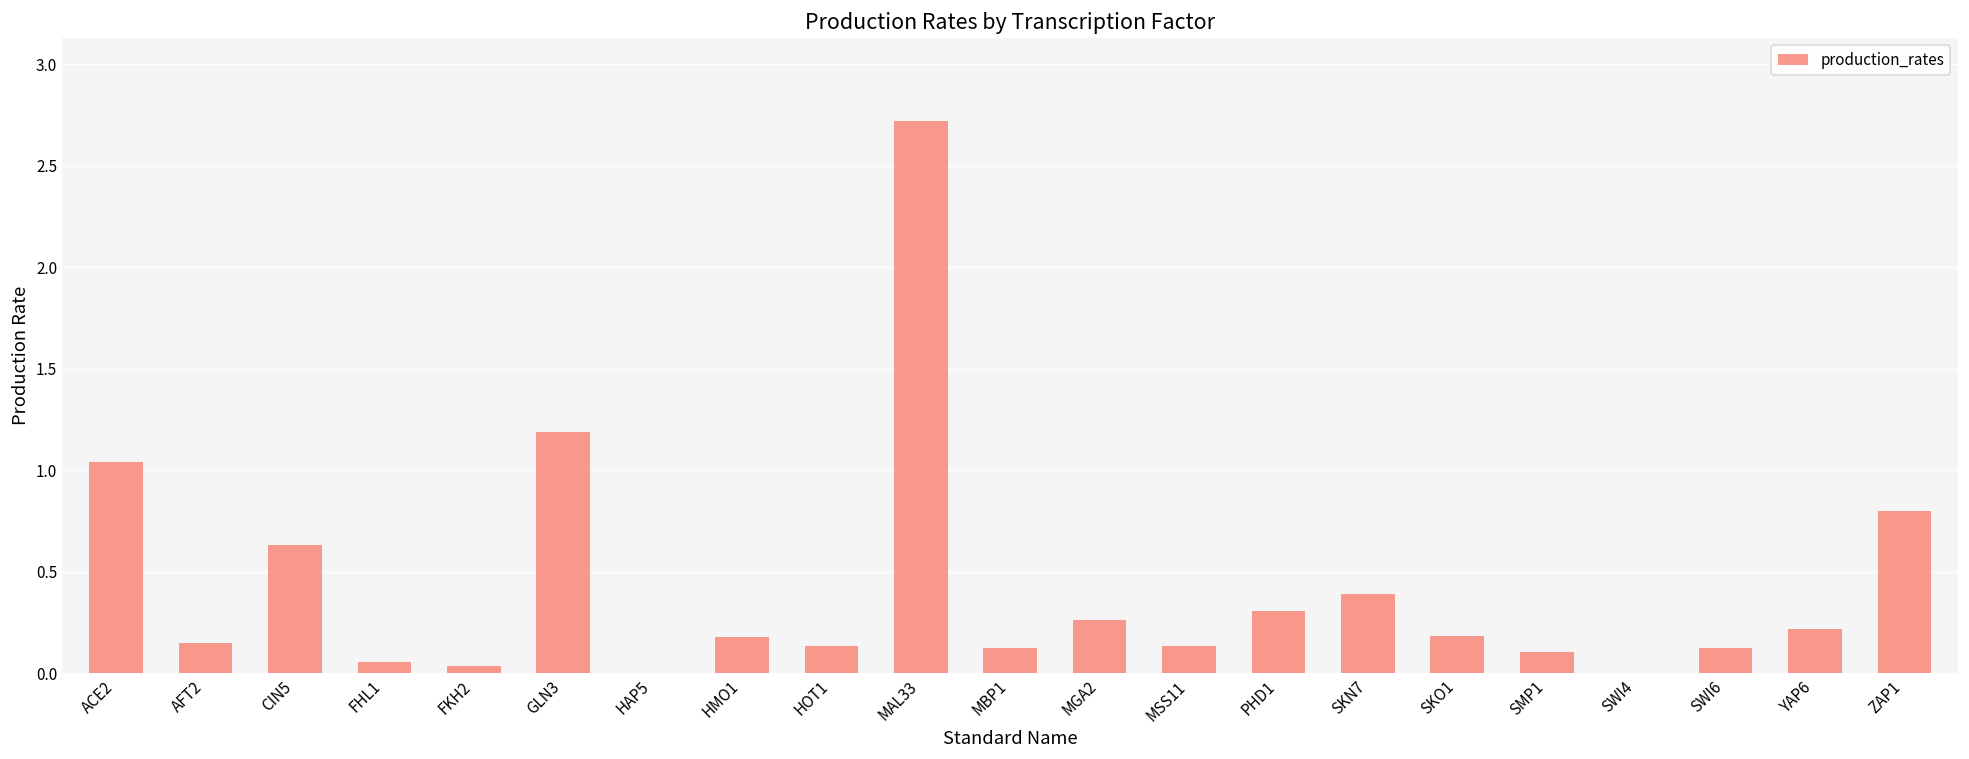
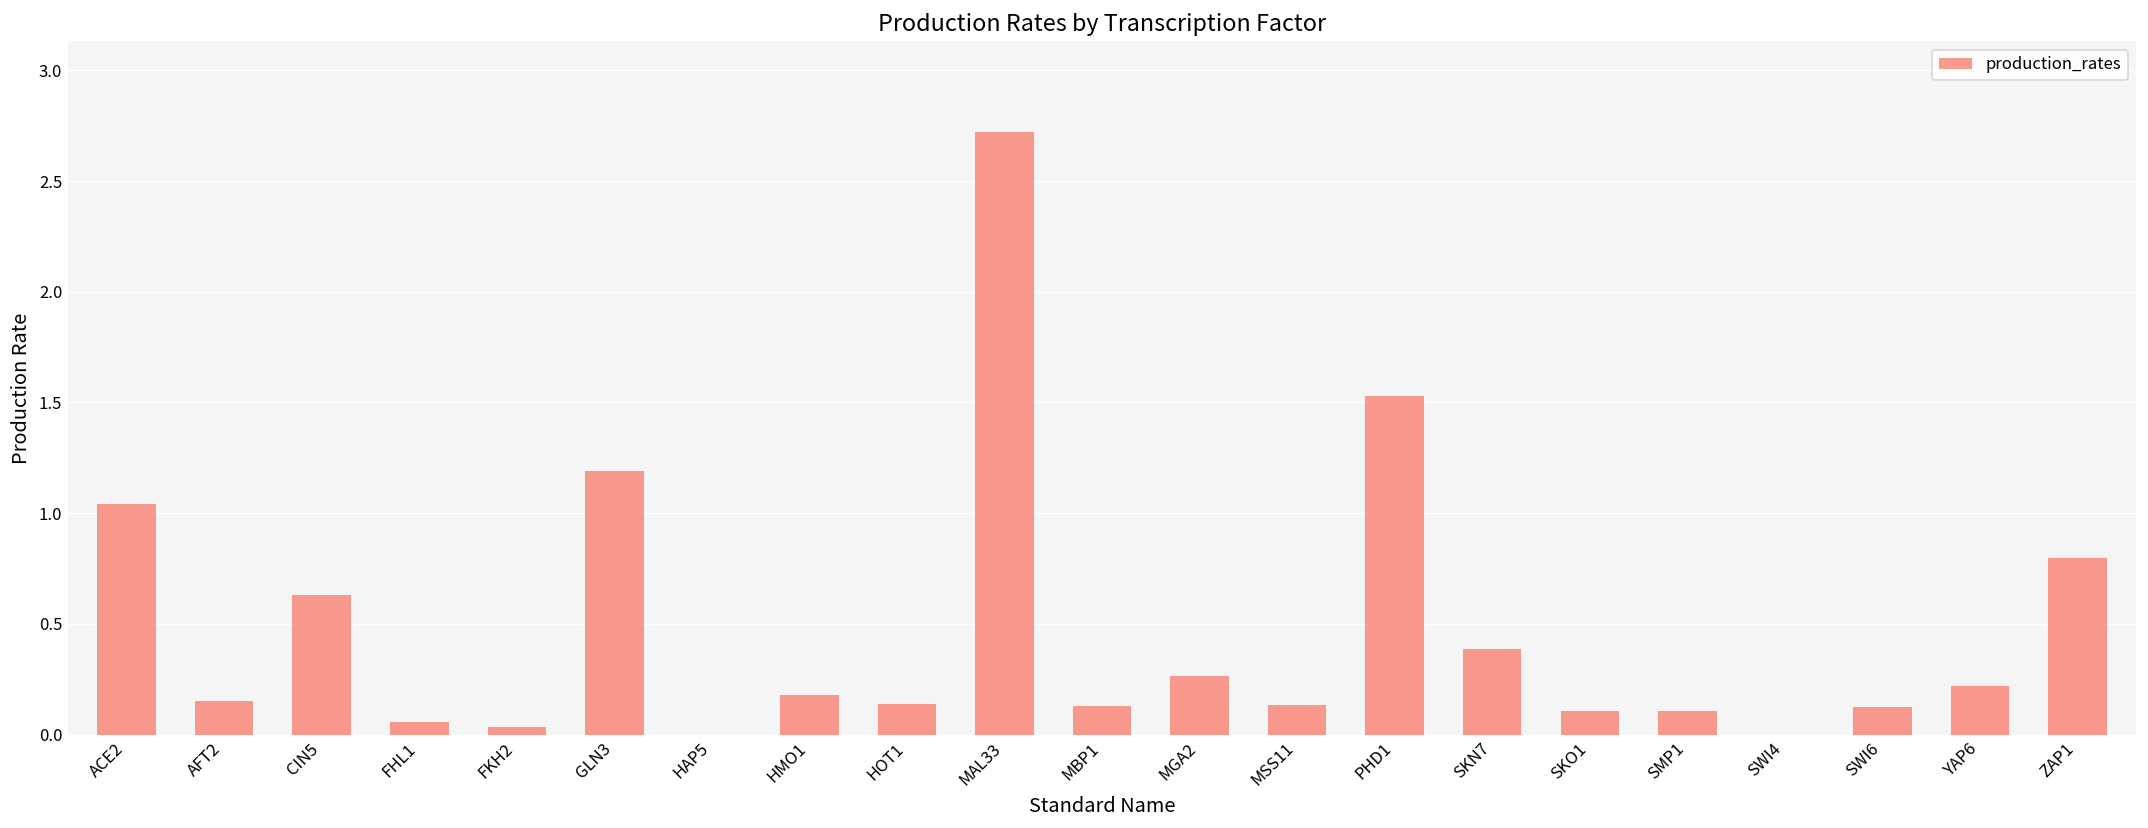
  {
    "ACE2": 1.04,
    "AFT2": 0.15,
    "CIN5": 0.63,
    "FHL1": 0.06,
    "FKH2": 0.03,
    "GLN3": 1.19,
    "HAP5": 0.00,
    "HMO1": 0.18,
    "HOT1": 0.14,
    "MAL33": 2.72,
    "MBP1": 0.13,
    "MGA2": 0.27,
    "MSS11": 0.13,
-   "PHD1": 0.31,
+   "PHD1": 1.53,
    "SKN7": 0.39,
-   "SKO1": 0.19,
+   "SKO1": 0.11,
    "SMP1": 0.11,
    "SWI4": 0.00,
    "SWI6": 0.12,
    "YAP6": 0.22,
    "ZAP1": 0.80
  }
